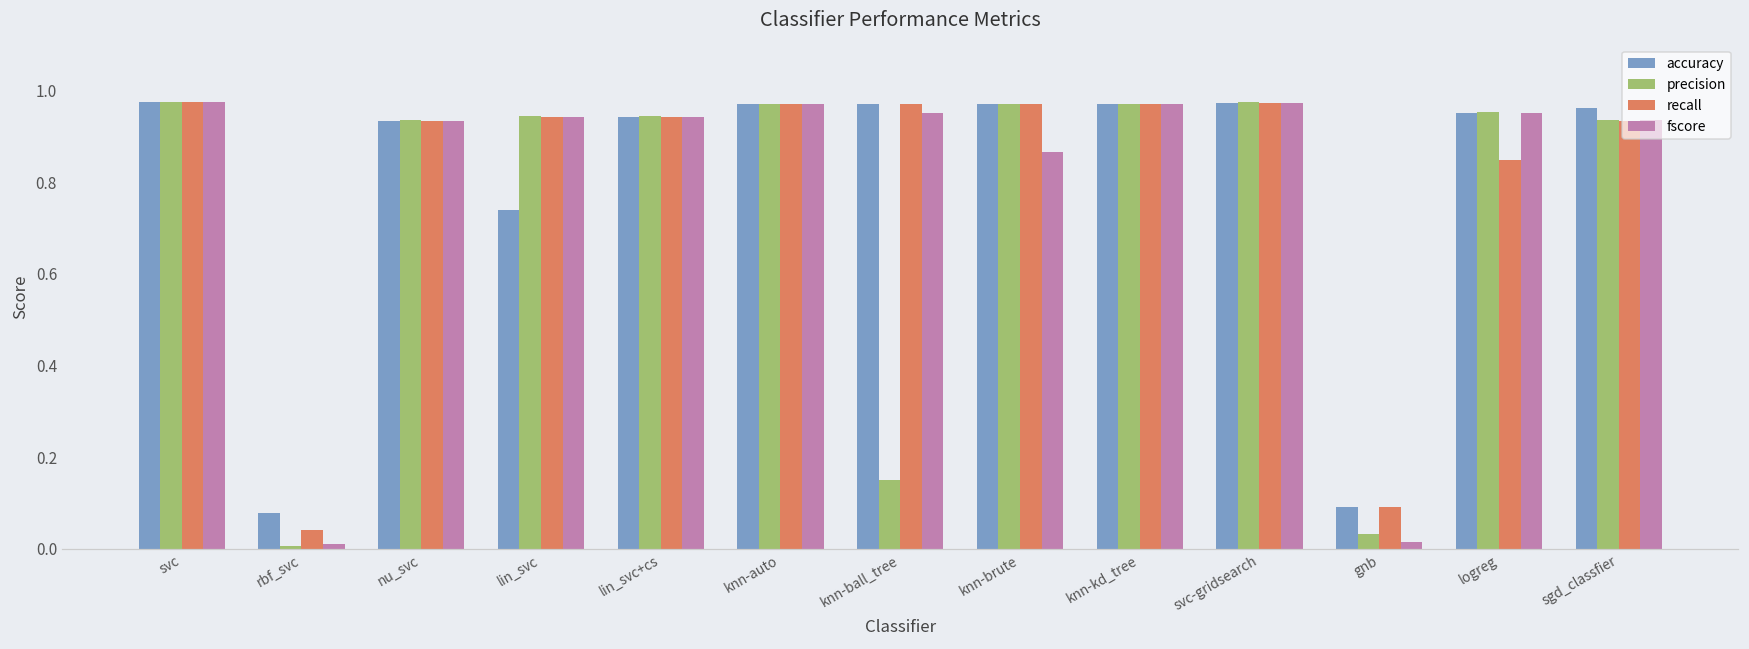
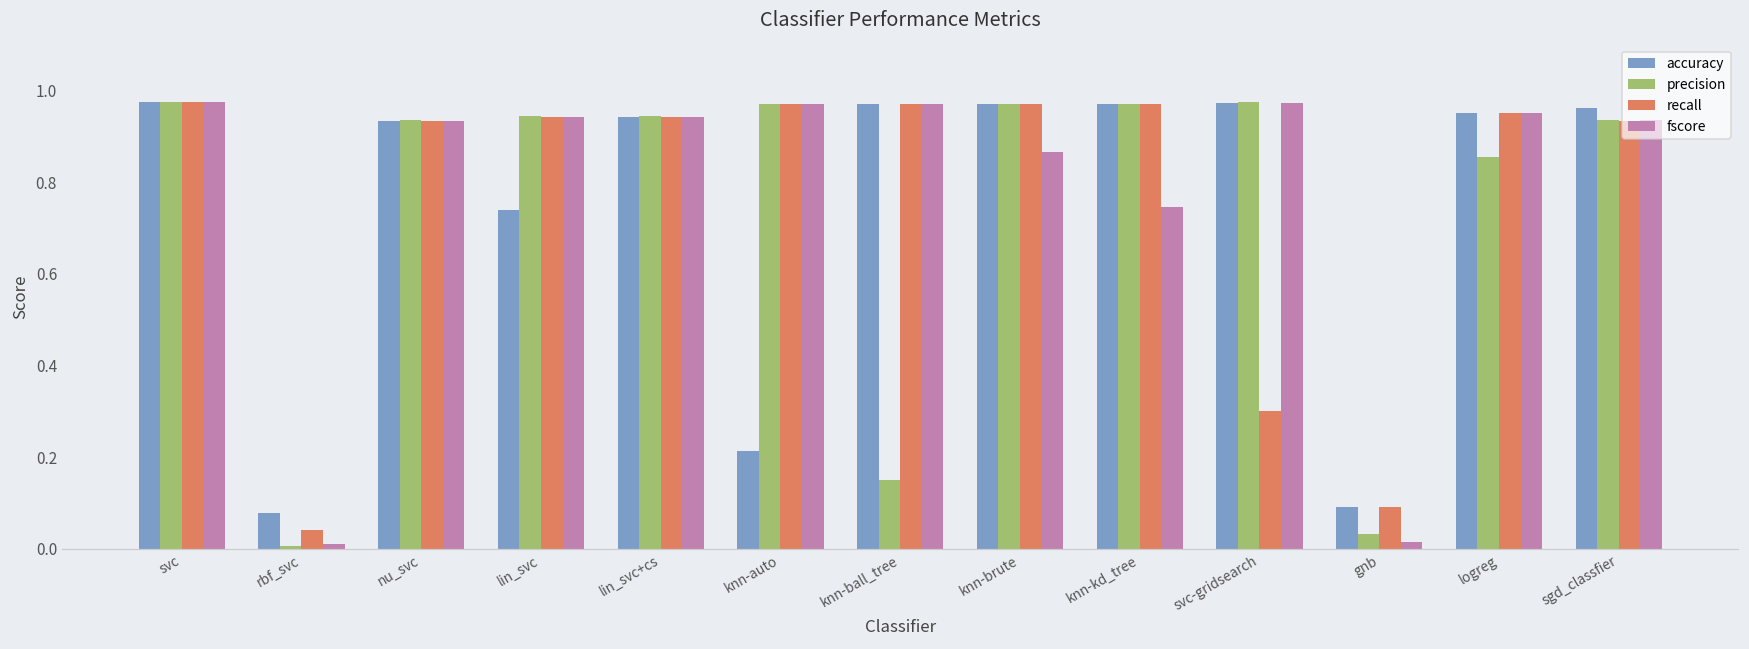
  {
    "accuracy": {
      "svc": 0.97,
      "rbf_svc": 0.08,
      "nu_svc": 0.93,
      "lin_svc": 0.74,
      "lin_svc+cs": 0.94,
-     "knn-auto": 0.97,
+     "knn-auto": 0.21,
      "knn-ball_tree": 0.97,
      "knn-brute": 0.97,
      "knn-kd_tree": 0.97,
      "svc-gridsearch": 0.97,
      "gnb": 0.09,
      "logreg": 0.95,
      "sgd_classfier": 0.96
    },
    "precision": {
      "svc": 0.98,
      "nu_svc": 0.94,
      "lin_svc": 0.95,
      "lin_svc+cs": 0.95,
      "knn-auto": 0.97,
      "knn-ball_tree": 0.15,
      "knn-brute": 0.97,
      "knn-kd_tree": 0.97,
      "svc-gridsearch": 0.97,
      "gnb": 0.03,
-     "logreg": 0.95,
+     "logreg": 0.85,
      "sgd_classfier": 0.94
    },
    "recall": {
      "svc": 0.97,
      "rbf_svc": 0.04,
      "nu_svc": 0.93,
      "lin_svc": 0.94,
      "lin_svc+cs": 0.94,
      "knn-auto": 0.97,
      "knn-ball_tree": 0.97,
      "knn-brute": 0.97,
      "knn-kd_tree": 0.97,
-     "svc-gridsearch": 0.97,
+     "svc-gridsearch": 0.30,
      "gnb": 0.09,
-     "logreg": 0.85
+     "logreg": 0.95
    },
    "fscore": {
      "svc": 0.97,
      "rbf_svc": 0.01,
      "nu_svc": 0.93,
      "lin_svc": 0.94,
      "lin_svc+cs": 0.94,
      "knn-auto": 0.97,
-     "knn-ball_tree": 0.95,
+     "knn-ball_tree": 0.97,
      "knn-brute": 0.87,
-     "knn-kd_tree": 0.97,
+     "knn-kd_tree": 0.75,
      "svc-gridsearch": 0.97,
      "gnb": 0.02,
      "logreg": 0.95
    }
  }
